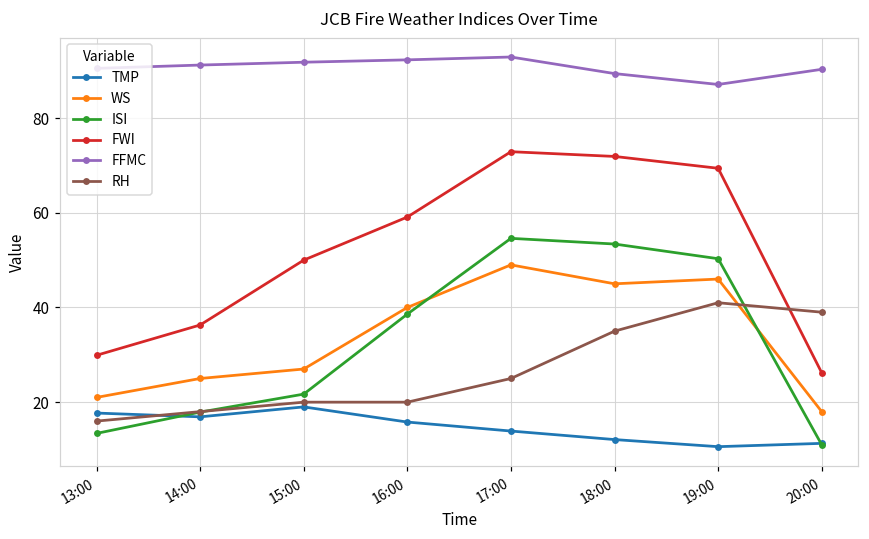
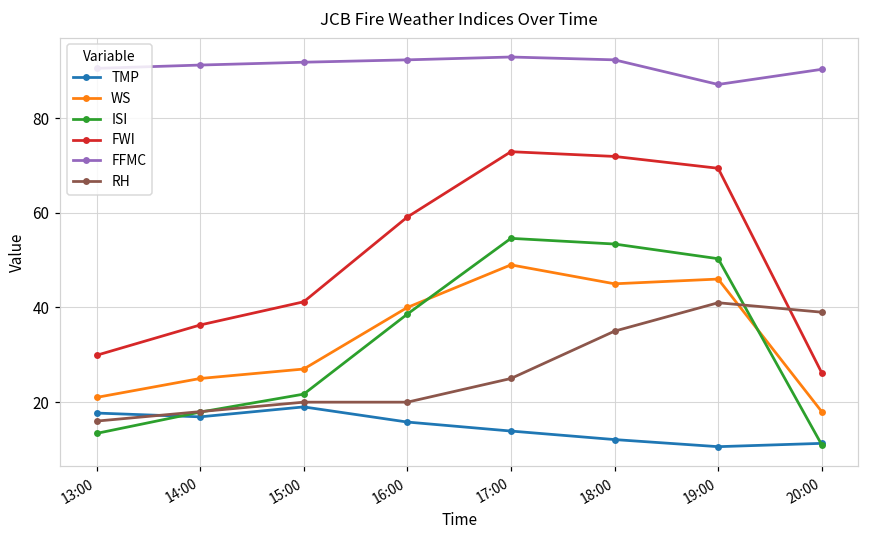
  {
    "TMP": {
      "13:00": 18,
      "14:00": 17,
      "15:00": 19,
      "16:00": 16,
      "17:00": 14,
      "18:00": 12,
      "19:00": 11
    },
    "WS": {
      "13:00": 21,
      "14:00": 25,
      "15:00": 27,
      "16:00": 40,
      "17:00": 49,
      "18:00": 45,
      "19:00": 46,
      "20:00": 18
    },
    "ISI": {
      "13:00": 13,
      "15:00": 22,
      "16:00": 39,
      "17:00": 55,
      "18:00": 53,
      "19:00": 50
    },
    "FWI": {
      "13:00": 30,
      "14:00": 36,
-     "15:00": 50,
+     "15:00": 41,
      "16:00": 59,
      "17:00": 73,
      "18:00": 72,
      "19:00": 69,
      "20:00": 26
    },
    "FFMC": {
      "14:00": 91,
      "15:00": 92,
      "16:00": 92,
      "17:00": 93,
-     "18:00": 89,
+     "18:00": 92,
      "19:00": 87,
      "20:00": 90
    },
    "RH": {
      "13:00": 16,
      "15:00": 20,
      "16:00": 20,
      "17:00": 25,
      "18:00": 35,
      "19:00": 41,
      "20:00": 39
    }
  }
